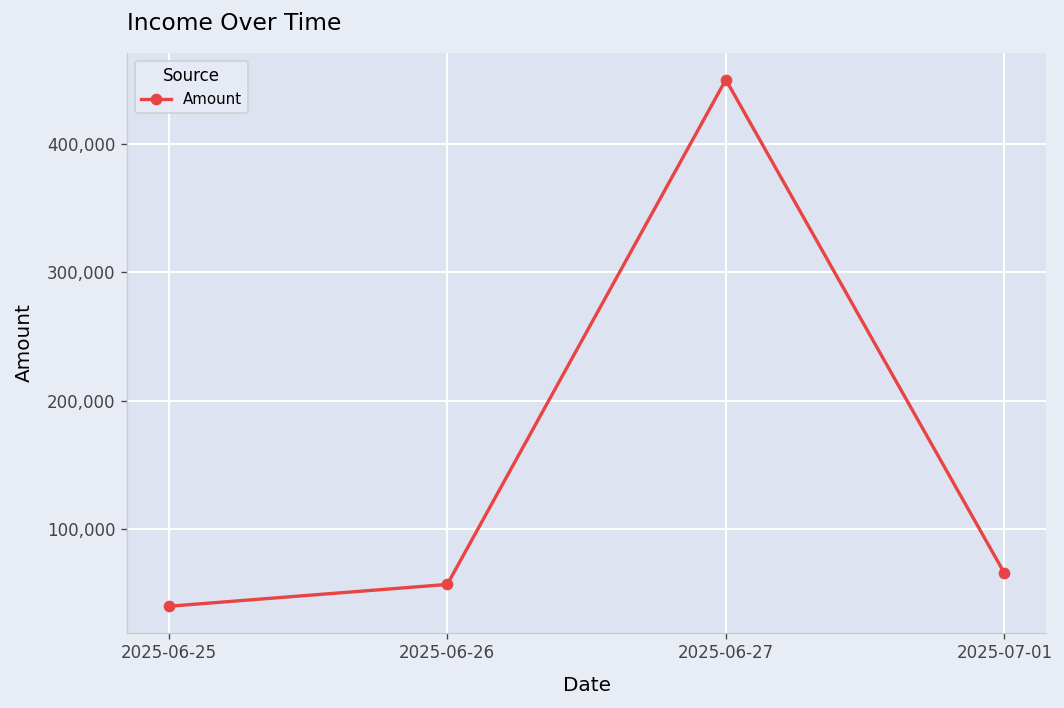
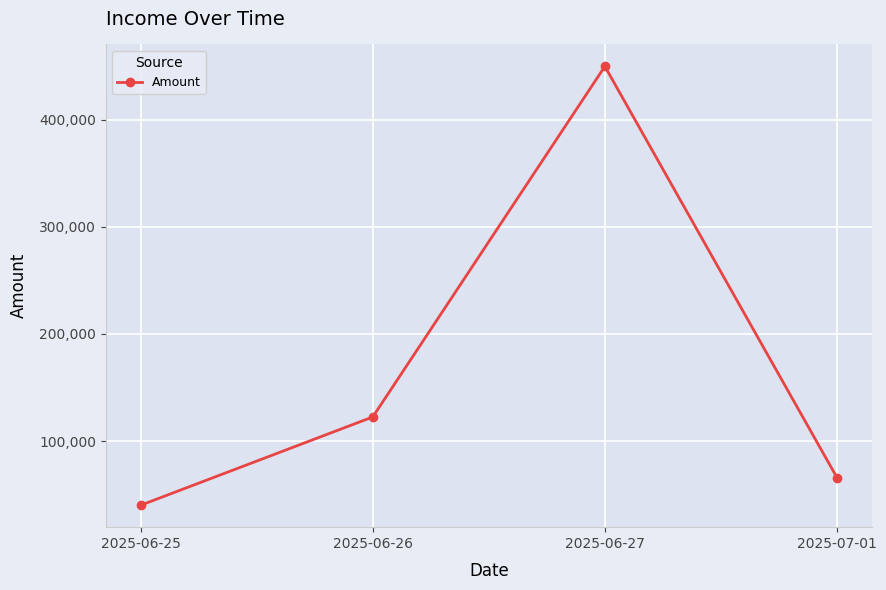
  {
    "2025-06-25": "40,000",
-   "2025-06-26": "57,000",
+   "2025-06-26": "122,000",
    "2025-06-27": "450,000",
    "2025-07-01": "66,000"
  }
